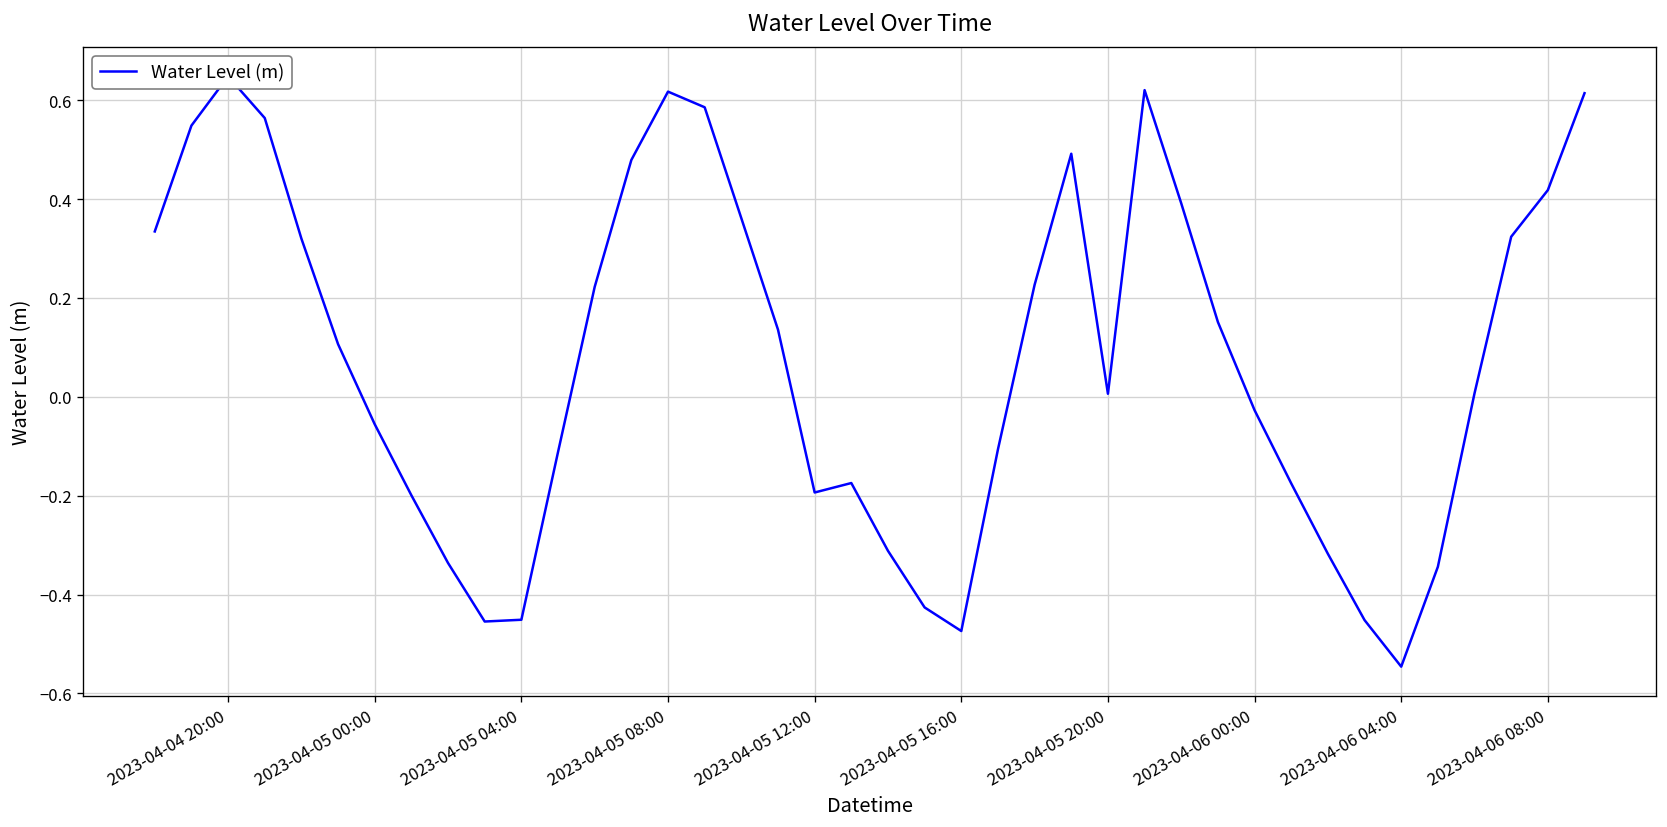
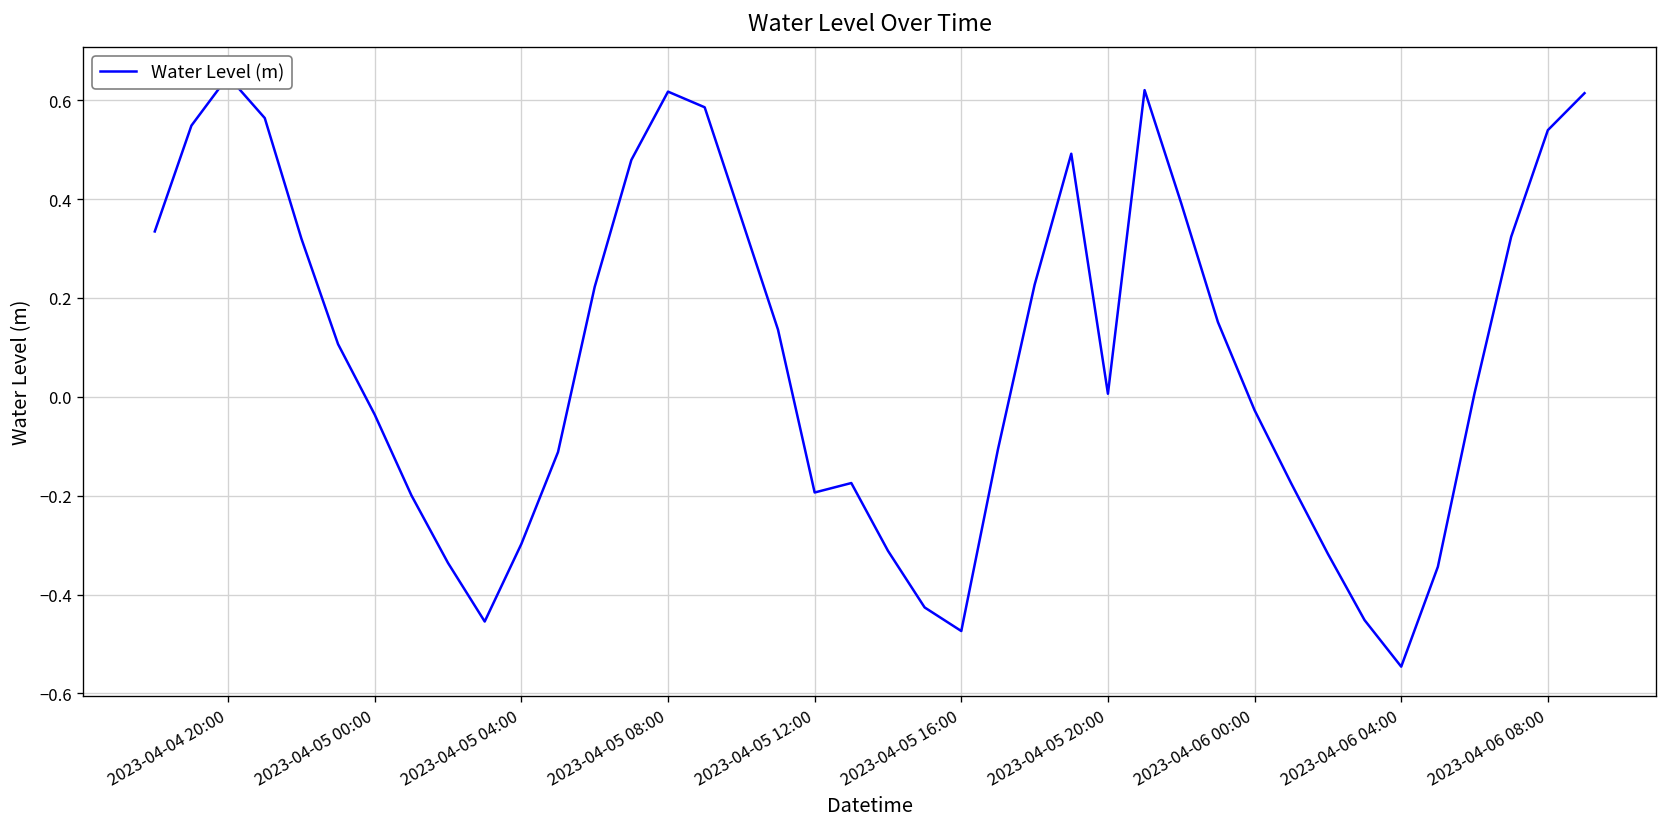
  {
-   "2023-04-05 00:00": -0.06,
-   "2023-04-05 04:00": -0.45,
+   "2023-04-05 00:00": -0.04,
+   "2023-04-05 04:00": -0.30,
    "2023-04-05 08:00": 0.62,
    "2023-04-05 12:00": -0.19,
    "2023-04-05 16:00": -0.47,
    "2023-04-05 20:00": 0.01,
    "2023-04-06 00:00": -0.03,
    "2023-04-06 04:00": -0.55,
-   "2023-04-06 08:00": 0.42
+   "2023-04-06 08:00": 0.54
  }
